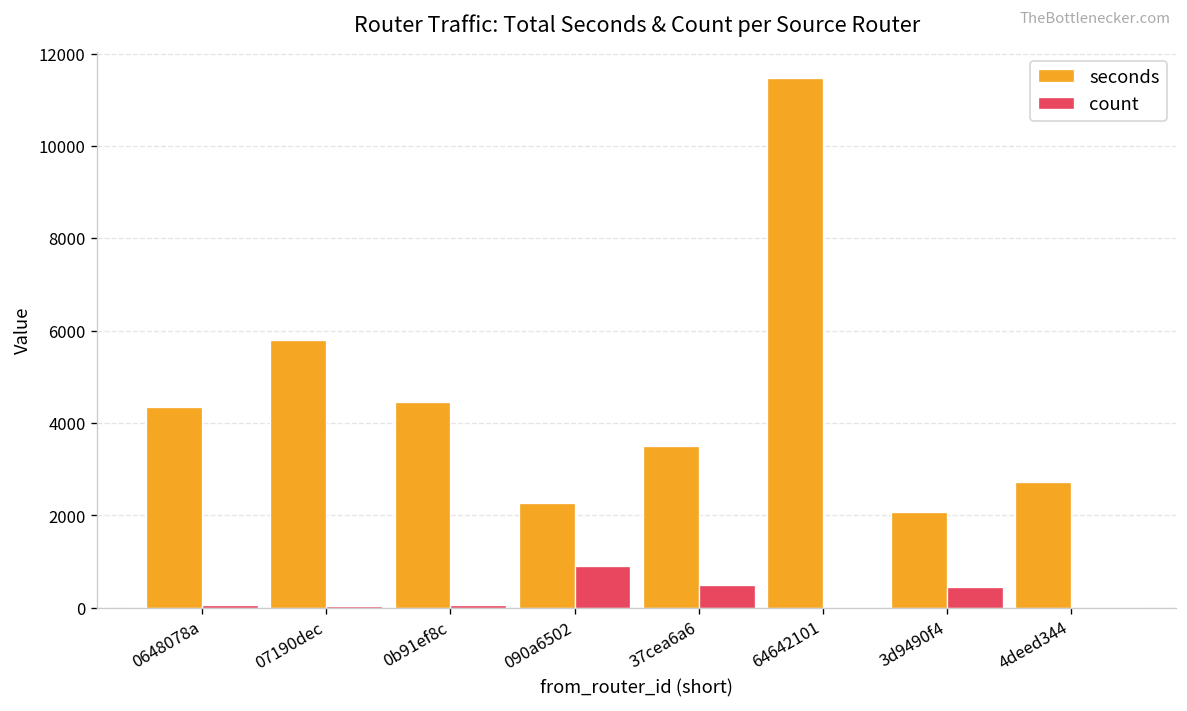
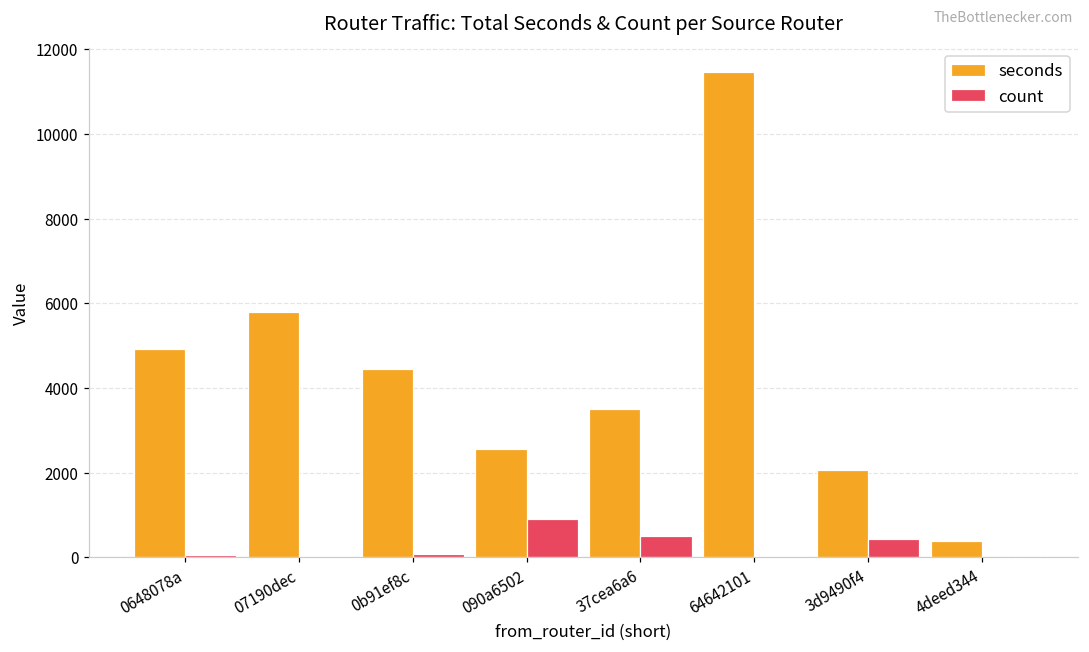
  {
    "seconds": {
-     "0648078a": 4300,
+     "0648078a": 4900,
      "07190dec": 5800,
      "0b91ef8c": 4500,
-     "090a6502": 2300,
+     "090a6502": 2500,
      "37cea6a6": 3500,
      "64642101": 11500,
      "3d9490f4": 2100,
-     "4deed344": 2700
+     "4deed344": 400
    },
    "count": {
      "0b91ef8c": 100,
      "090a6502": 900,
      "37cea6a6": 500,
      "3d9490f4": 400
    }
  }
